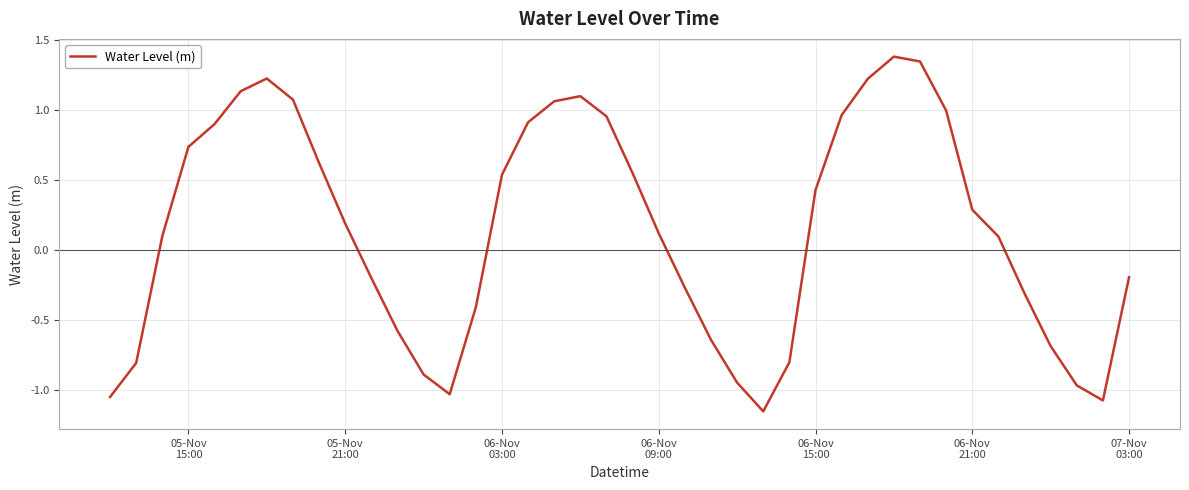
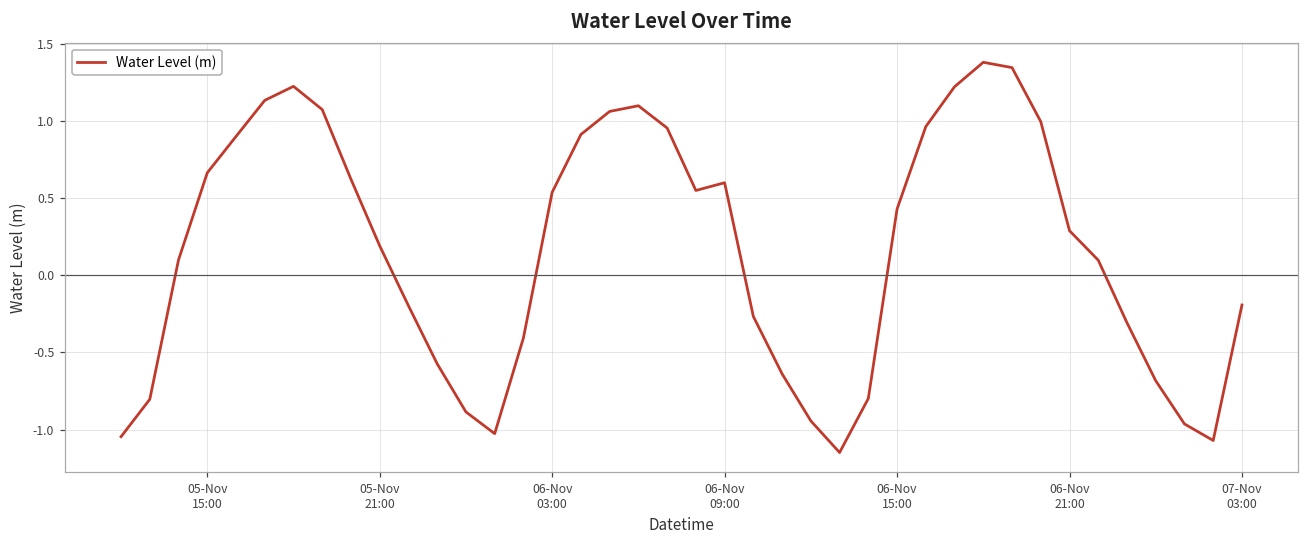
  {
-   "05-Nov 15:00": 0.74,
+   "05-Nov 15:00": 0.66,
    "05-Nov 21:00": 0.19,
    "06-Nov 03:00": 0.54,
-   "06-Nov 09:00": 0.12,
+   "06-Nov 09:00": 0.60,
    "06-Nov 15:00": 0.43,
    "06-Nov 21:00": 0.29,
    "07-Nov 03:00": -0.19
  }
